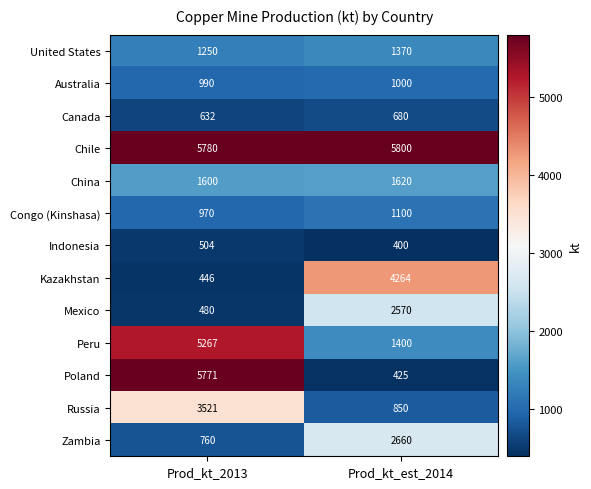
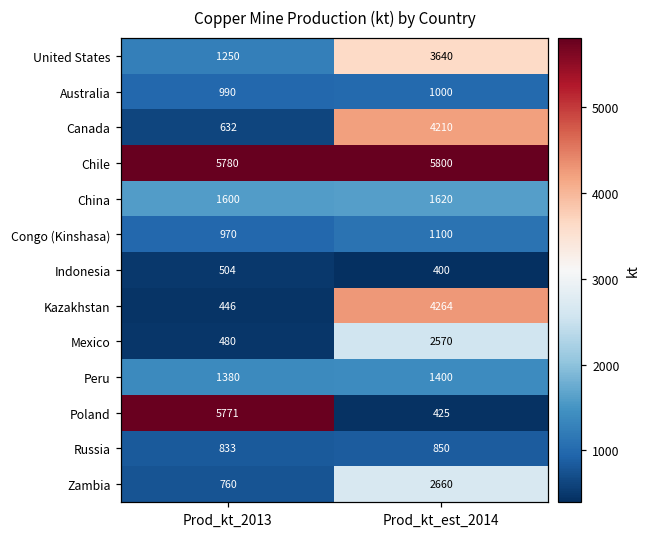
  {
    "United States": {
      "Prod_kt_2013": 1250,
-     "Prod_kt_est_2014": 1370
+     "Prod_kt_est_2014": 3640
    },
    "Australia": {
      "Prod_kt_2013": 990,
      "Prod_kt_est_2014": 1000
    },
    "Canada": {
      "Prod_kt_2013": 632,
-     "Prod_kt_est_2014": 680
+     "Prod_kt_est_2014": 4210
    },
    "Chile": {
      "Prod_kt_2013": 5780,
      "Prod_kt_est_2014": 5800
    },
    "China": {
      "Prod_kt_2013": 1600,
      "Prod_kt_est_2014": 1620
    },
    "Congo (Kinshasa)": {
      "Prod_kt_2013": 970,
      "Prod_kt_est_2014": 1100
    },
    "Indonesia": {
      "Prod_kt_2013": 504,
      "Prod_kt_est_2014": 400
    },
    "Kazakhstan": {
      "Prod_kt_2013": 446,
      "Prod_kt_est_2014": 4264
    },
    "Mexico": {
      "Prod_kt_2013": 480,
      "Prod_kt_est_2014": 2570
    },
    "Peru": {
-     "Prod_kt_2013": 5267,
+     "Prod_kt_2013": 1380,
      "Prod_kt_est_2014": 1400
    },
    "Poland": {
      "Prod_kt_2013": 5771,
      "Prod_kt_est_2014": 425
    },
    "Russia": {
-     "Prod_kt_2013": 3521,
+     "Prod_kt_2013": 833,
      "Prod_kt_est_2014": 850
    },
    "Zambia": {
      "Prod_kt_2013": 760,
      "Prod_kt_est_2014": 2660
    }
  }
